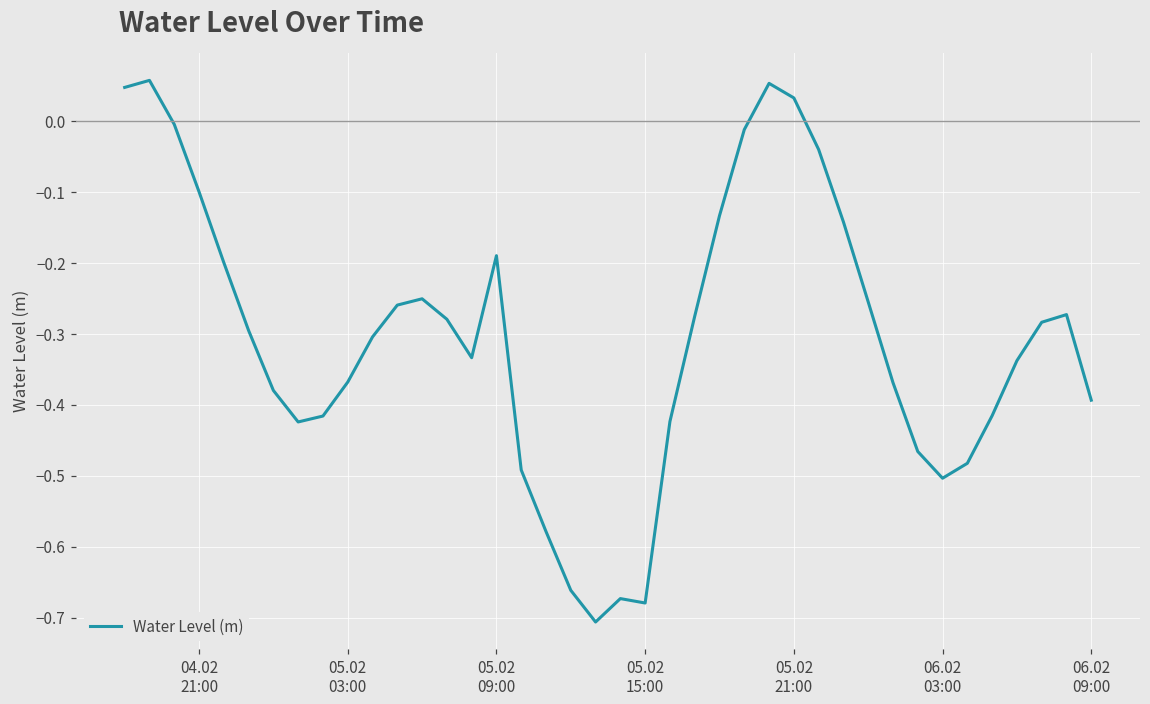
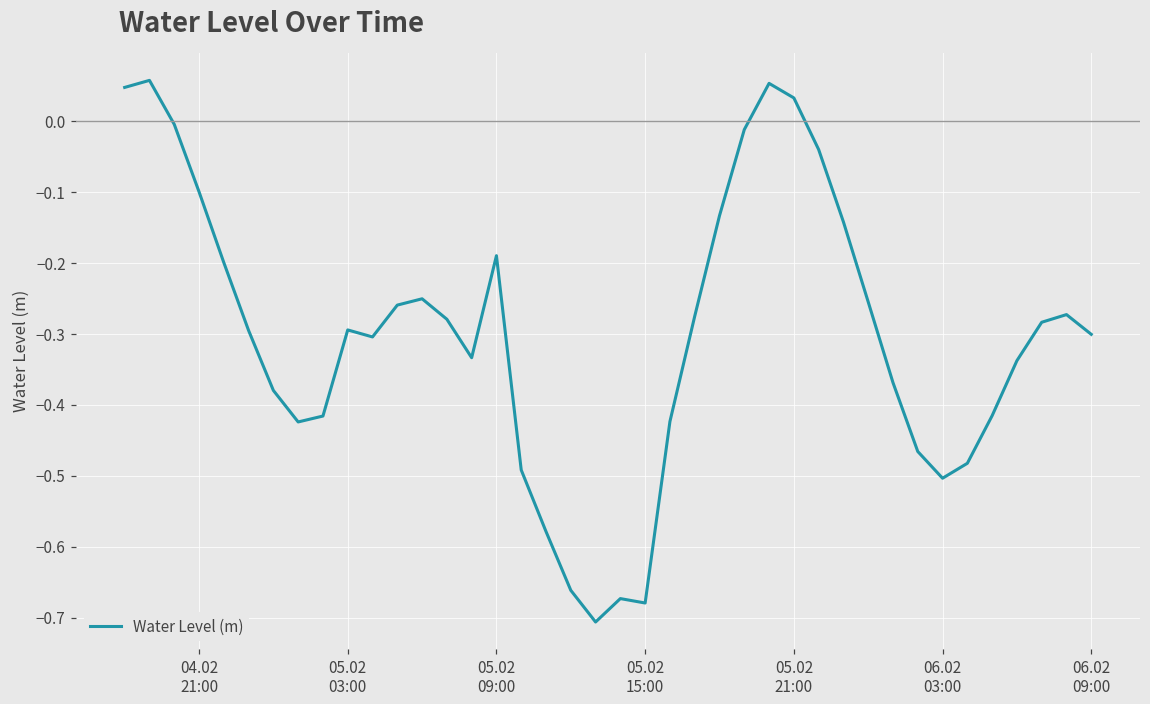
  {
    "04.02 21:00": -0.10,
-   "05.02 03:00": -0.37,
+   "05.02 03:00": -0.29,
    "05.02 09:00": -0.19,
    "05.02 15:00": -0.68,
    "05.02 21:00": 0.03,
    "06.02 03:00": -0.50,
-   "06.02 09:00": -0.39
+   "06.02 09:00": -0.30
  }
